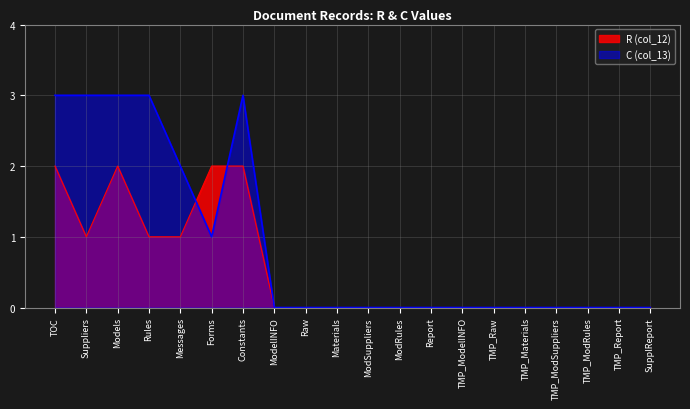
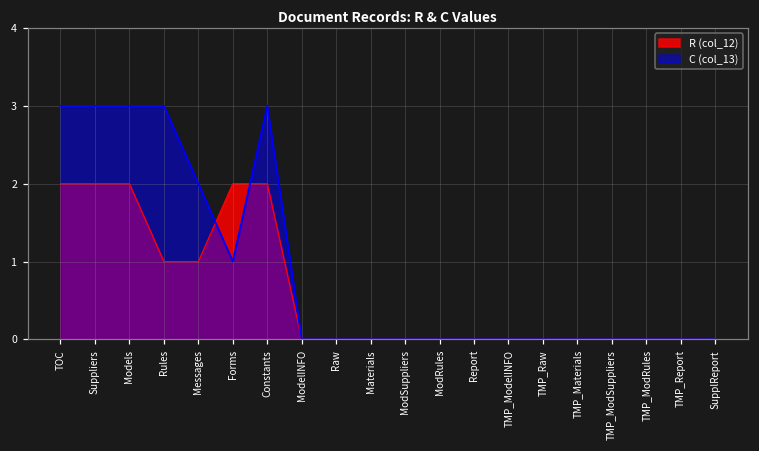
  {
    "R (col_12)": {
      "TOC": 2,
-     "Suppliers": 1,
+     "Suppliers": 2,
      "Models": 2,
      "Rules": 1,
      "Messages": 1,
      "Forms": 2,
      "Constants": 2
    },
    "C (col_13)": {
      "TOC": 3,
      "Suppliers": 3,
      "Models": 3,
      "Rules": 3,
      "Messages": 2,
      "Forms": 1,
      "Constants": 3
    }
  }
